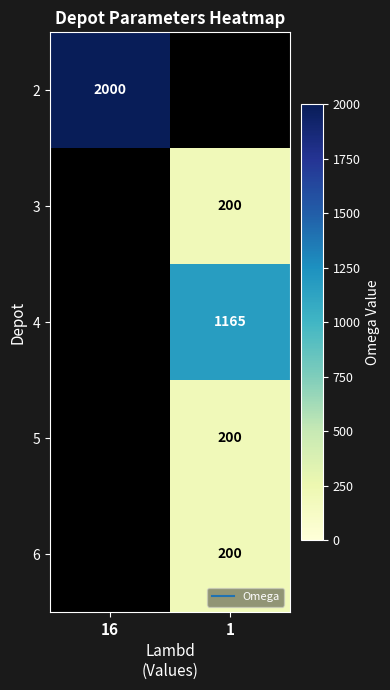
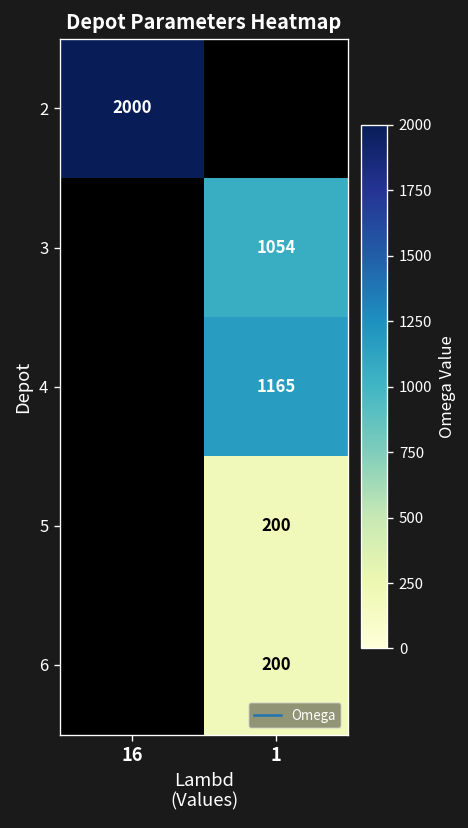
  {
    "2": {
      "16": 2000
    },
    "3": {
-     "1": 200
+     "1": 1054
    },
    "4": {
      "1": 1165
    },
    "5": {
      "1": 200
    },
    "6": {
      "1": 200
    }
  }
